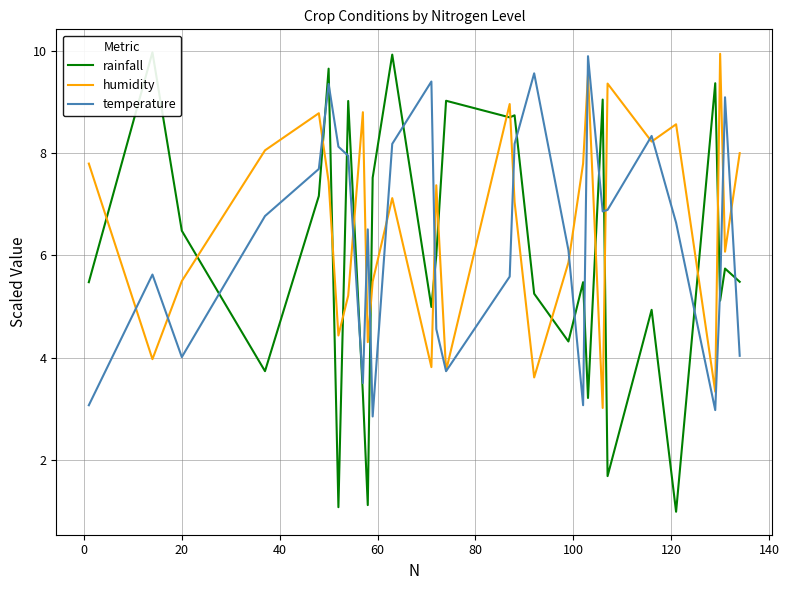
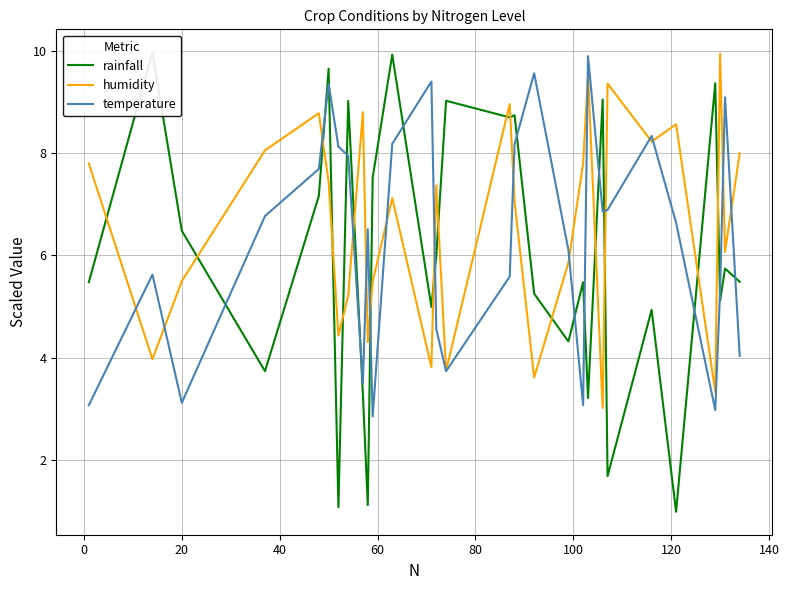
  {
    "rainfall": {
      "20": 6.5
    },
    "humidity": {
      "20": 5.5
    },
    "temperature": {
-     "20": 4.0
+     "20": 3.1
    }
  }
